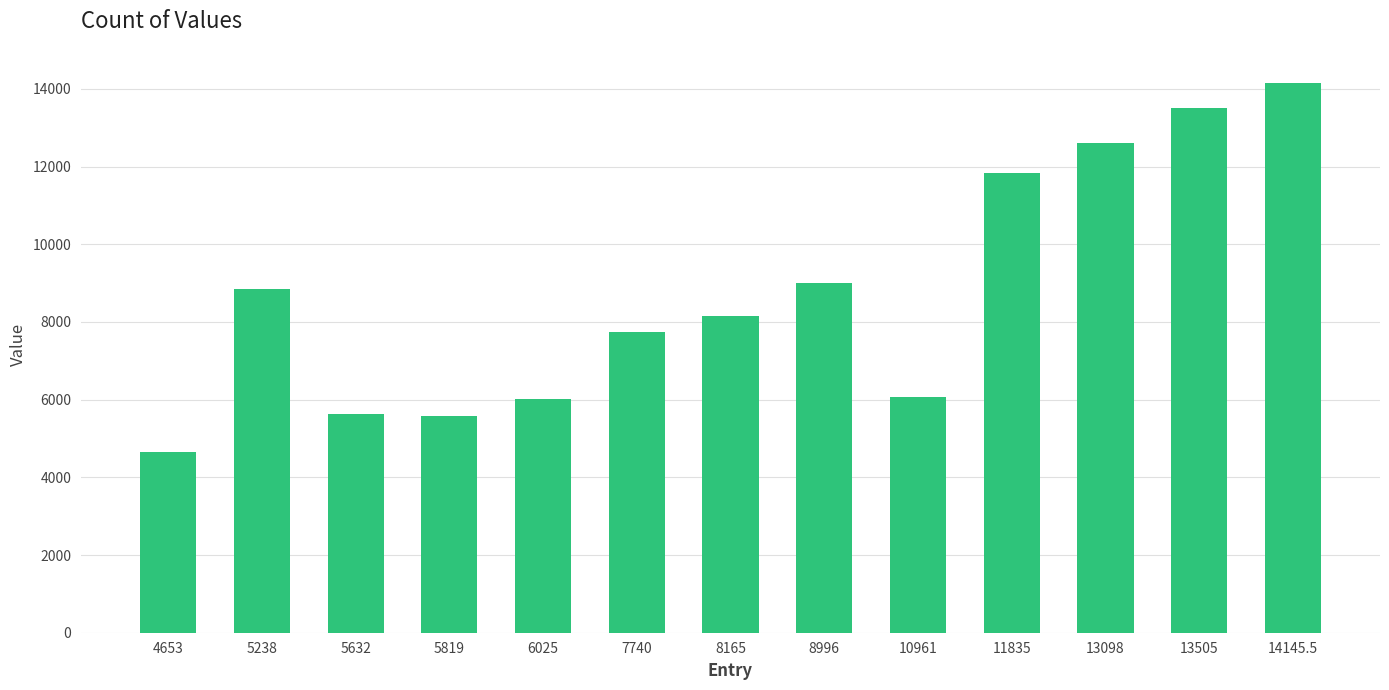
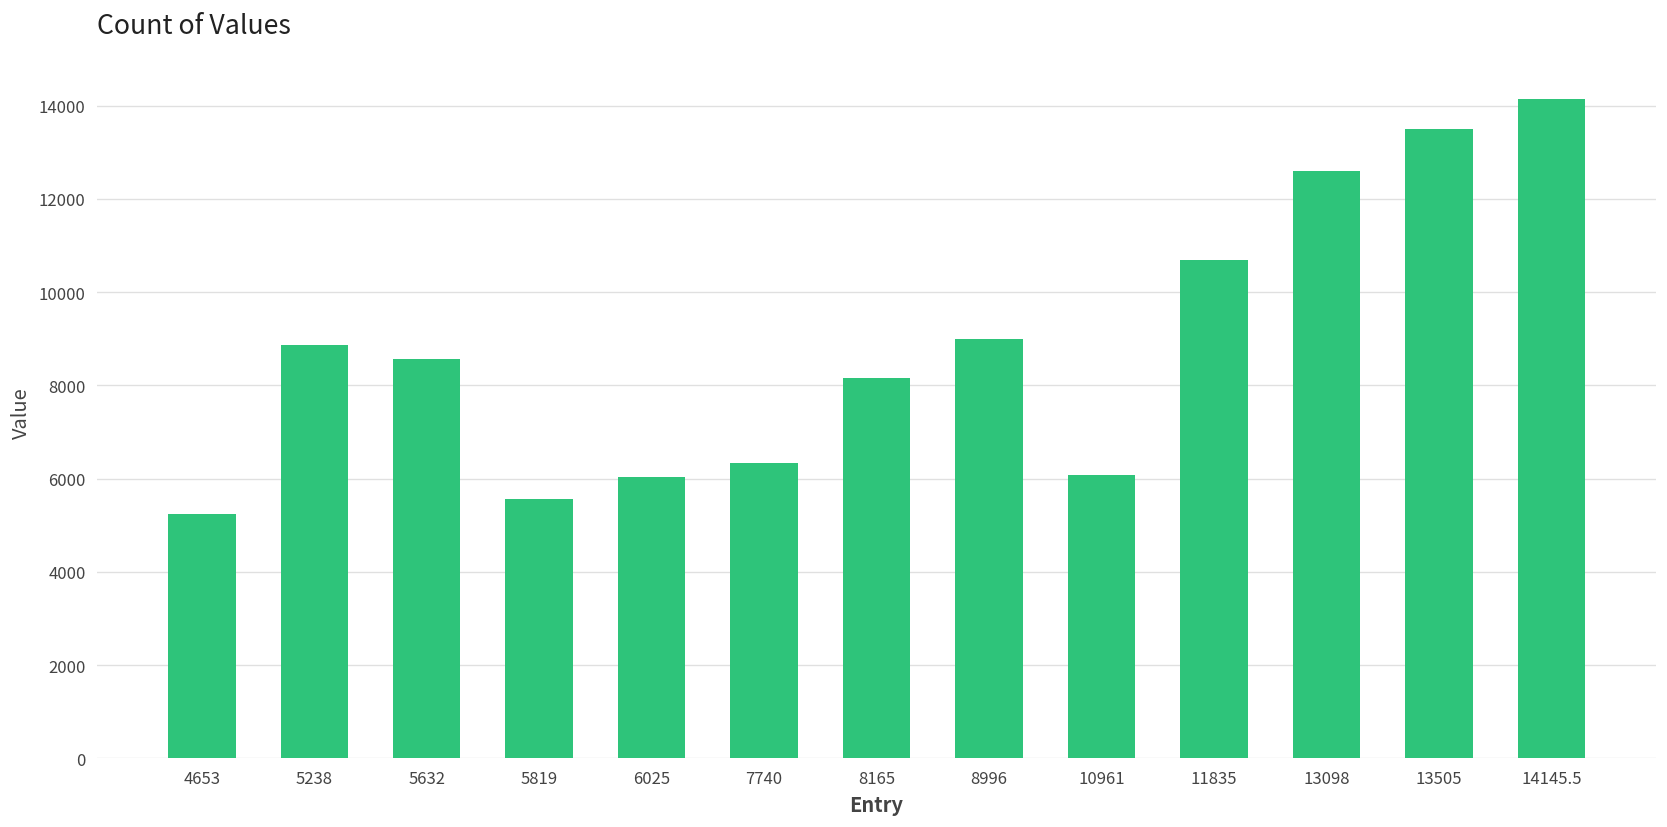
  {
-   "4653": 4700,
+   "4653": 5200,
    "5238": 8900,
-   "5632": 5600,
+   "5632": 8600,
    "5819": 5600,
    "6025": 6000,
-   "7740": 7700,
+   "7740": 6300,
    "8165": 8200,
    "8996": 9000,
    "10961": 6100,
-   "11835": 11800,
+   "11835": 10700,
    "13098": 12600,
    "13505": 13500,
    "14145.5": 14100
  }
